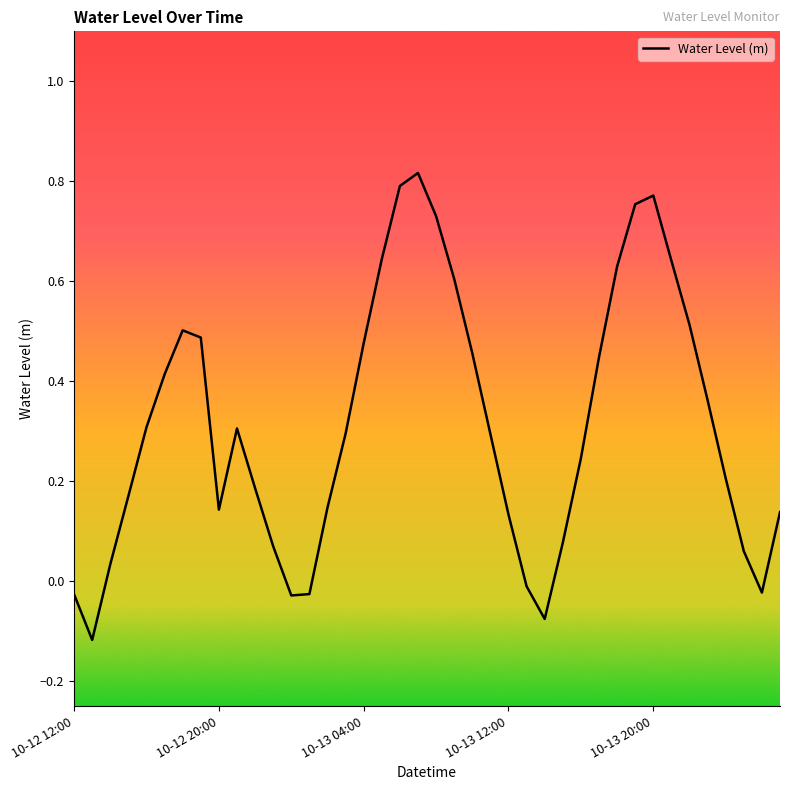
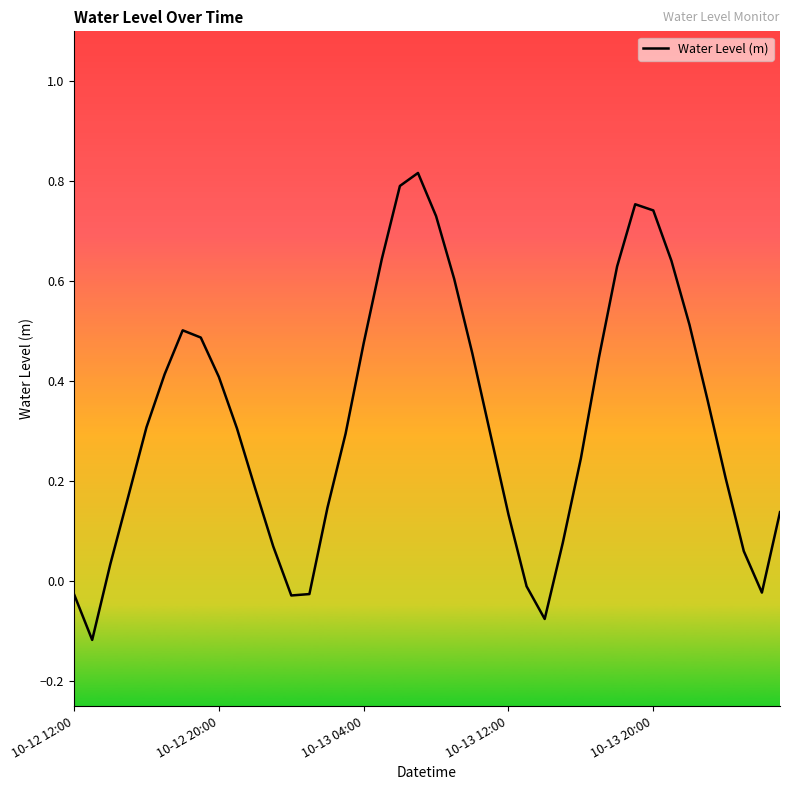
  {
    "10-12 12:00": -0.03,
-   "10-12 20:00": 0.14,
+   "10-12 20:00": 0.41,
    "10-13 04:00": 0.48,
    "10-13 12:00": 0.13,
-   "10-13 20:00": 0.77
+   "10-13 20:00": 0.74
  }
